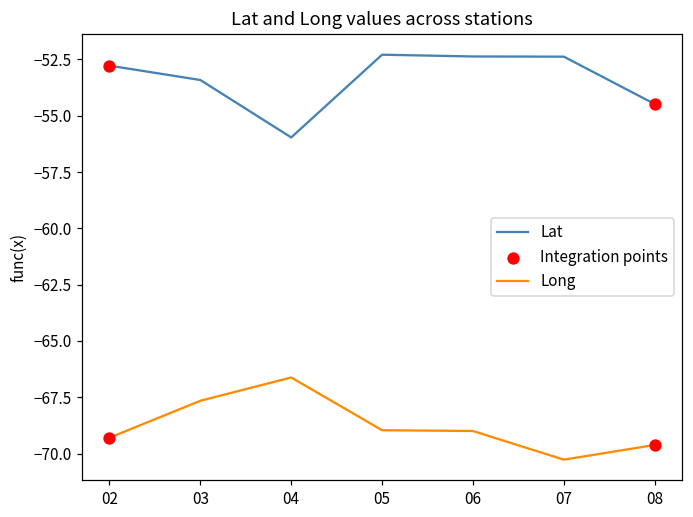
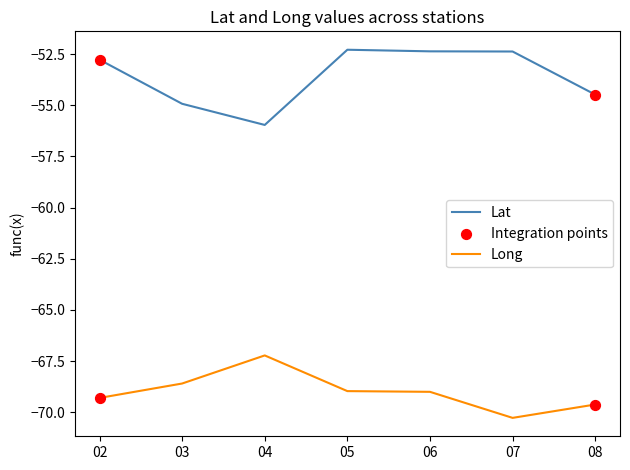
  {
    "Lat": {
-     "03": -53.4,
+     "03": -54.9,
      "04": -56.0,
      "05": -52.3,
      "06": -52.4,
      "07": -52.4
    },
    "Long": {
-     "03": -67.7,
-     "04": -66.6,
+     "03": -68.6,
+     "04": -67.2,
      "05": -69.0,
      "06": -69.0,
      "07": -70.3
    }
  }
